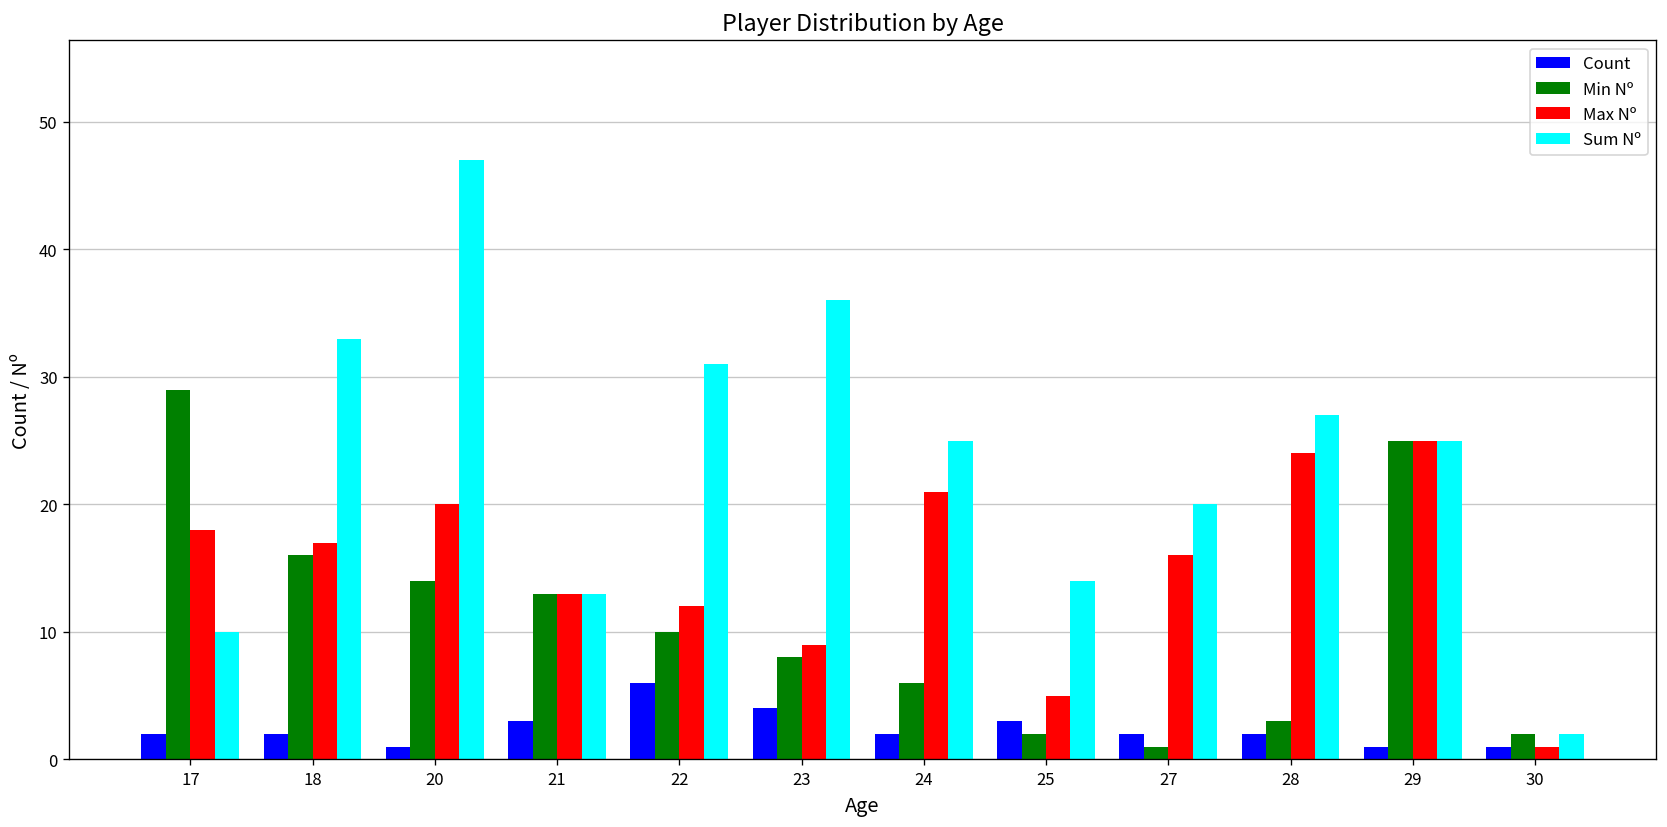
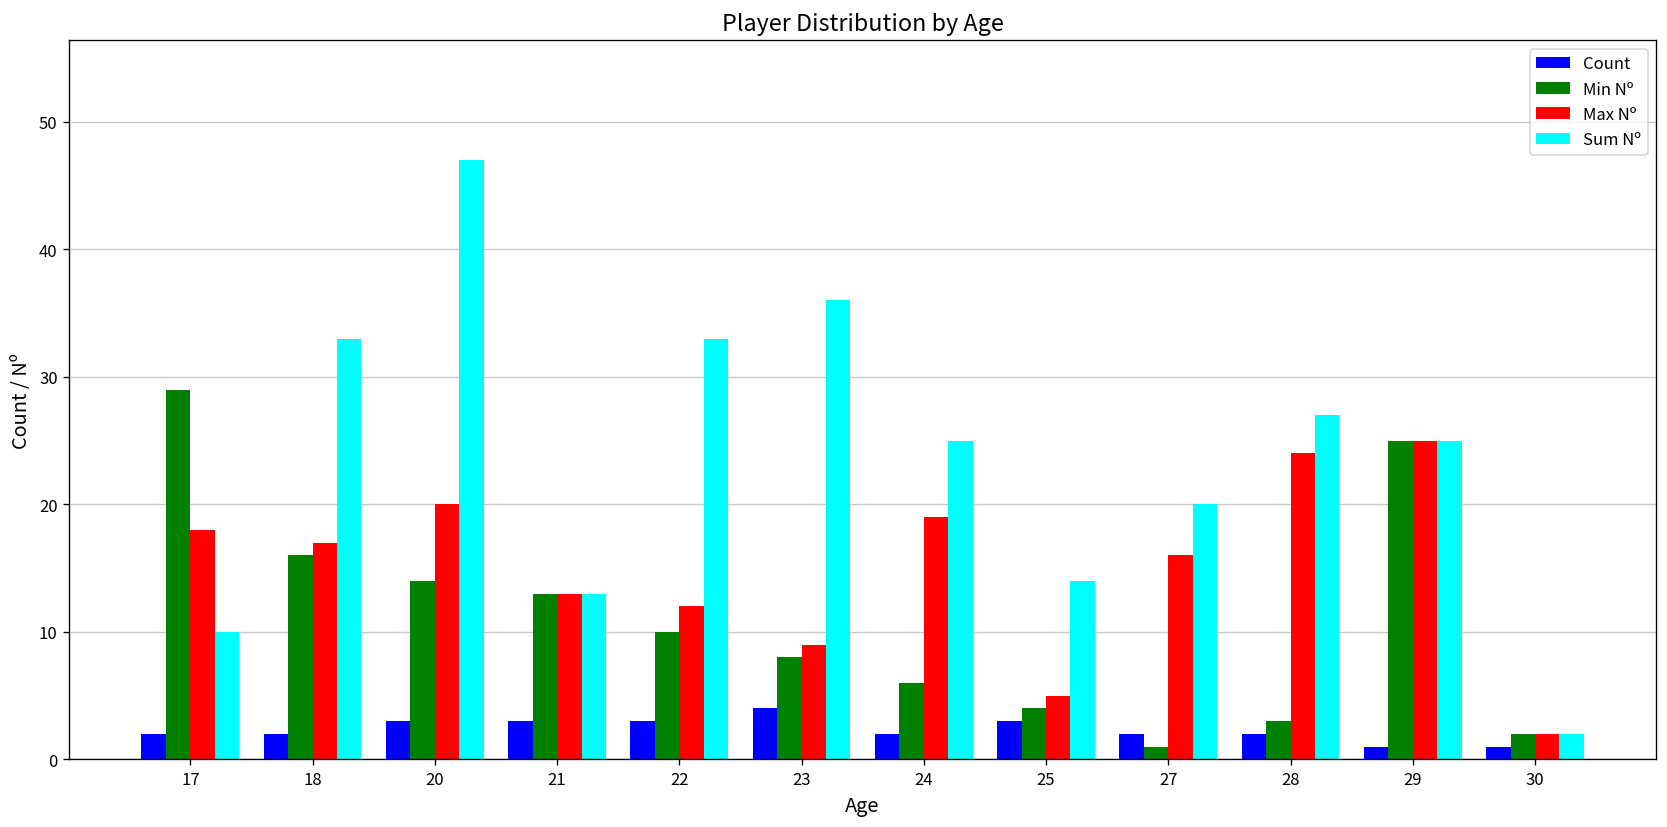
  {
    "Count": {
      "17": 2,
      "18": 2,
-     "20": 1,
+     "20": 3,
      "21": 3,
-     "22": 6,
+     "22": 3,
      "23": 4,
      "24": 2,
      "25": 3,
      "27": 2,
      "28": 2,
      "29": 1,
      "30": 1
    },
    "Min Nº": {
      "17": 29,
      "18": 16,
      "20": 14,
      "21": 13,
      "22": 10,
      "23": 8,
      "24": 6,
-     "25": 2,
+     "25": 4,
      "27": 1,
      "28": 3,
      "29": 25,
      "30": 2
    },
    "Max Nº": {
      "17": 18,
      "18": 17,
      "20": 20,
      "21": 13,
      "22": 12,
      "23": 9,
-     "24": 21,
+     "24": 19,
      "25": 5,
      "27": 16,
      "28": 24,
      "29": 25,
-     "30": 1
+     "30": 2
    },
    "Sum Nº": {
      "17": 10,
      "18": 33,
      "20": 47,
      "21": 13,
-     "22": 31,
+     "22": 33,
      "23": 36,
      "24": 25,
      "25": 14,
      "27": 20,
      "28": 27,
      "29": 25,
      "30": 2
    }
  }
